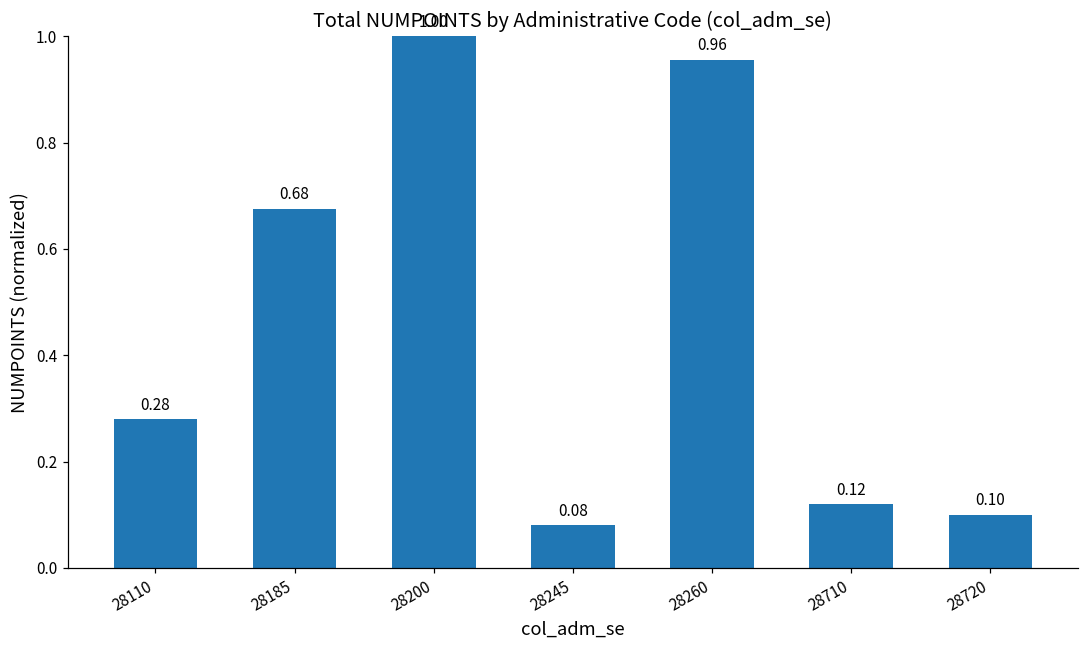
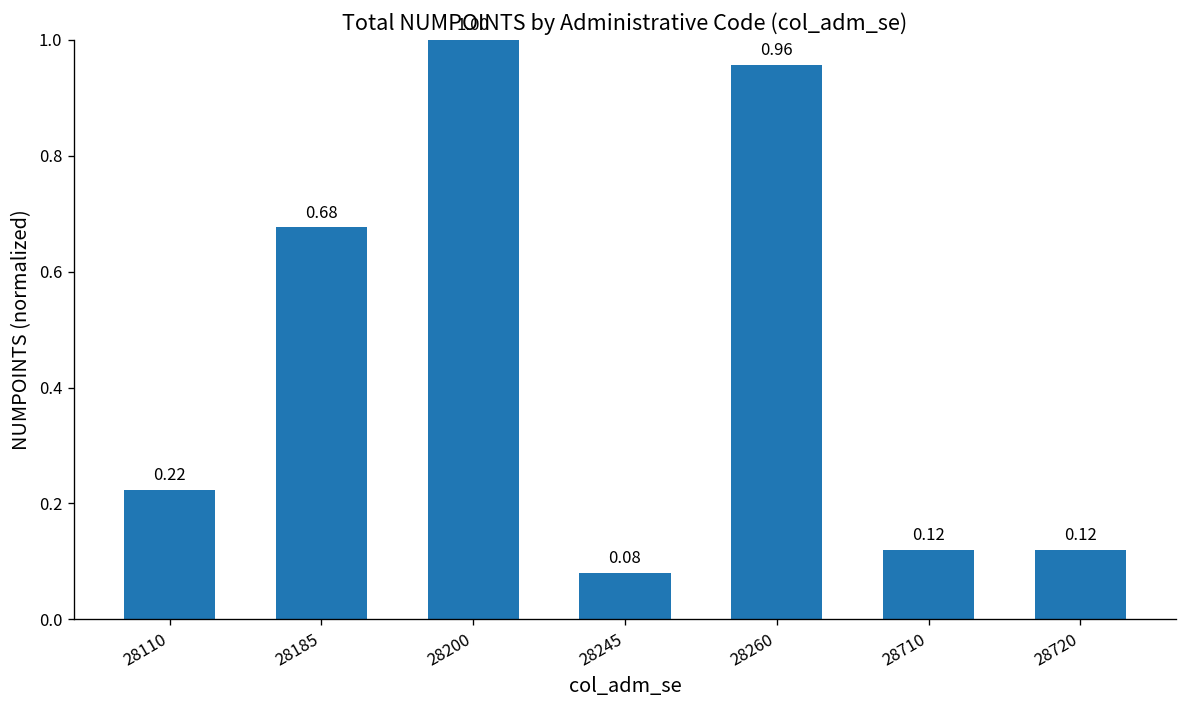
  {
-   "28110": 0.28,
+   "28110": 0.22,
    "28185": 0.68,
    "28200": 1.00,
    "28245": 0.08,
    "28260": 0.96,
    "28710": 0.12,
-   "28720": 0.10
+   "28720": 0.12
  }
